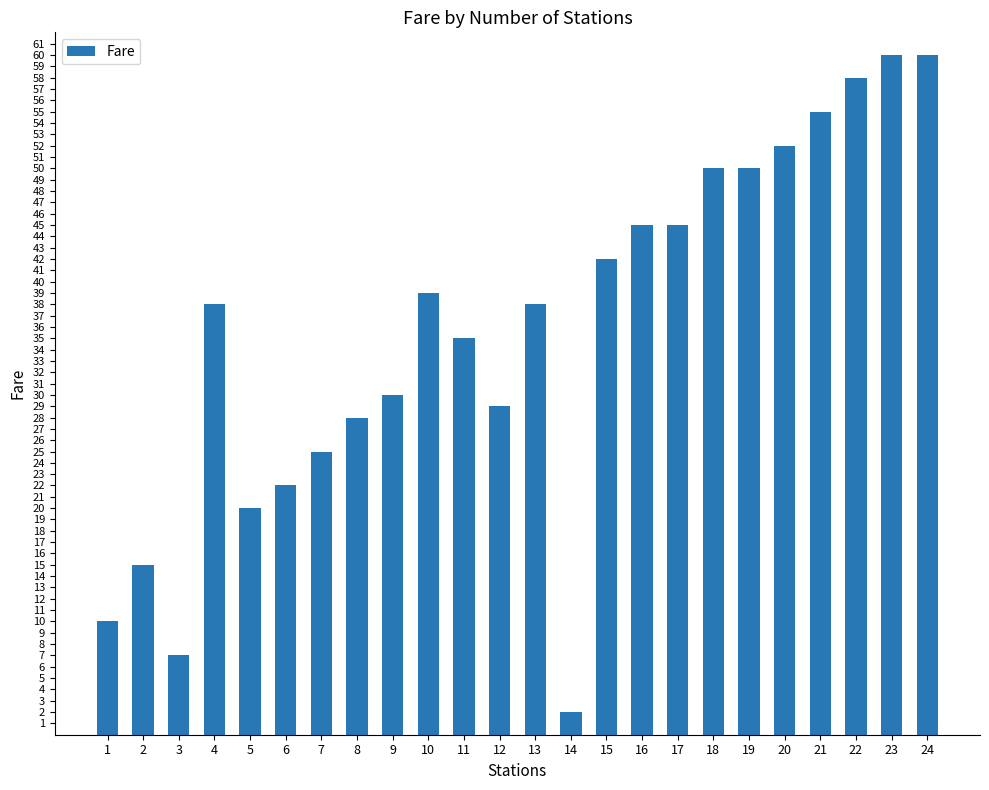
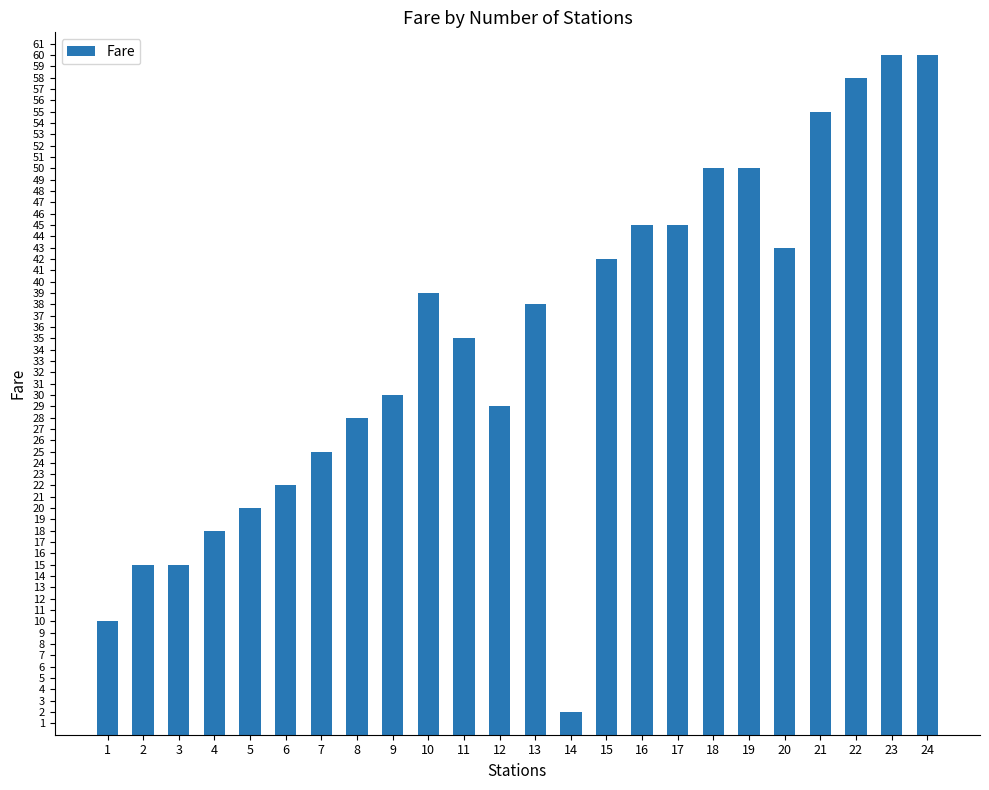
  {
    "1": 10,
    "2": 15,
-   "3": 7,
-   "4": 38,
+   "3": 15,
+   "4": 18,
    "5": 20,
    "6": 22,
    "7": 25,
    "8": 28,
    "9": 30,
    "10": 39,
    "11": 35,
    "12": 29,
    "13": 38,
    "14": 2,
    "15": 42,
    "16": 45,
    "17": 45,
    "18": 50,
    "19": 50,
-   "20": 52,
+   "20": 43,
    "21": 55,
    "22": 58,
    "23": 60,
    "24": 60
  }
